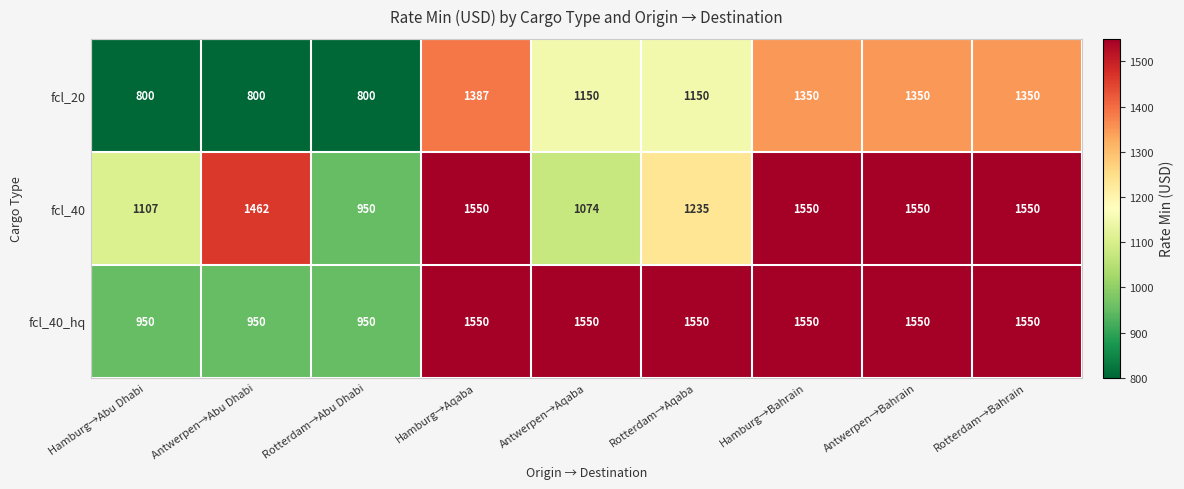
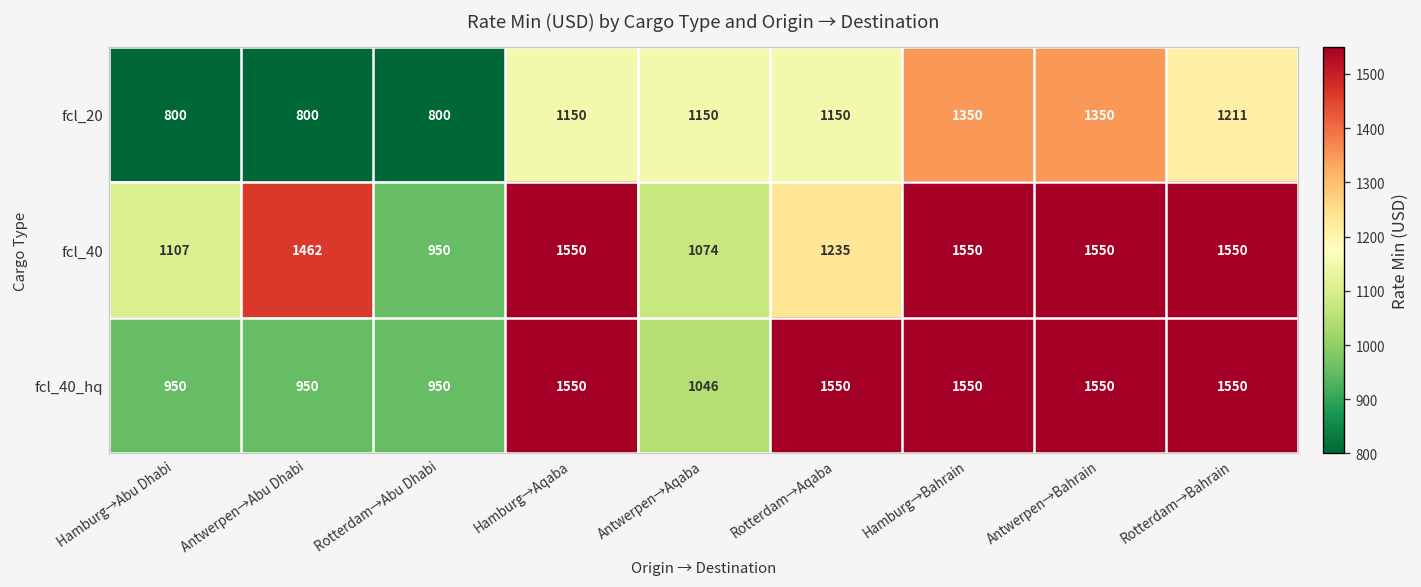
  {
    "fcl_20": {
      "Hamburg→Abu Dhabi": 800,
      "Antwerpen→Abu Dhabi": 800,
      "Rotterdam→Abu Dhabi": 800,
-     "Hamburg→Aqaba": 1387,
+     "Hamburg→Aqaba": 1150,
      "Antwerpen→Aqaba": 1150,
      "Rotterdam→Aqaba": 1150,
      "Hamburg→Bahrain": 1350,
      "Antwerpen→Bahrain": 1350,
-     "Rotterdam→Bahrain": 1350
+     "Rotterdam→Bahrain": 1211
    },
    "fcl_40": {
      "Hamburg→Abu Dhabi": 1107,
      "Antwerpen→Abu Dhabi": 1462,
      "Rotterdam→Abu Dhabi": 950,
      "Hamburg→Aqaba": 1550,
      "Antwerpen→Aqaba": 1074,
      "Rotterdam→Aqaba": 1235,
      "Hamburg→Bahrain": 1550,
      "Antwerpen→Bahrain": 1550,
      "Rotterdam→Bahrain": 1550
    },
    "fcl_40_hq": {
      "Hamburg→Abu Dhabi": 950,
      "Antwerpen→Abu Dhabi": 950,
      "Rotterdam→Abu Dhabi": 950,
      "Hamburg→Aqaba": 1550,
-     "Antwerpen→Aqaba": 1550,
+     "Antwerpen→Aqaba": 1046,
      "Rotterdam→Aqaba": 1550,
      "Hamburg→Bahrain": 1550,
      "Antwerpen→Bahrain": 1550,
      "Rotterdam→Bahrain": 1550
    }
  }
